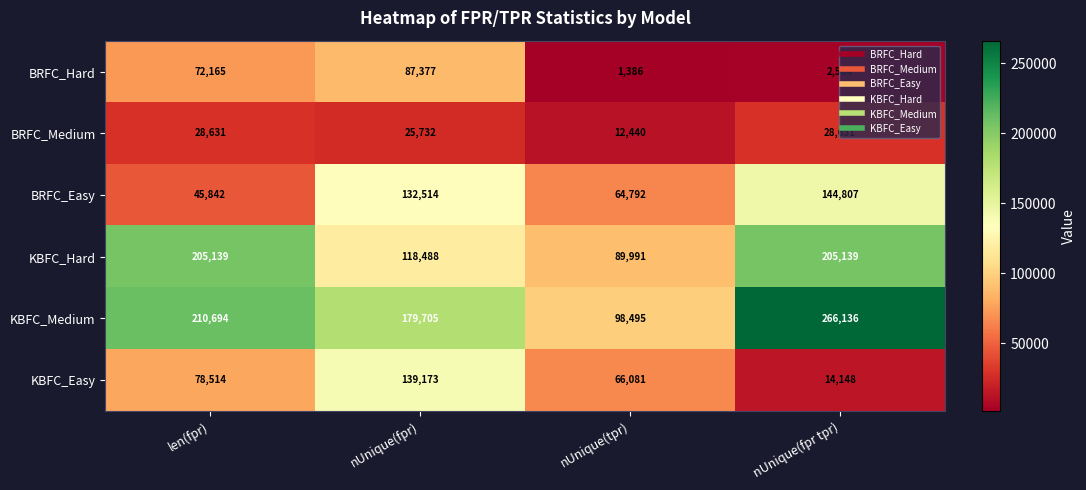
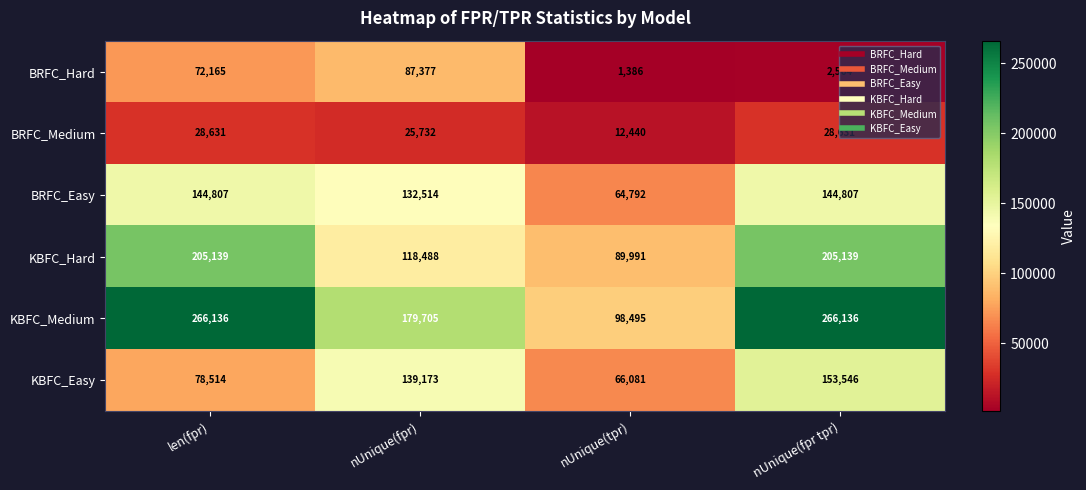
  {
    "BRFC_Hard": {
      "len(fpr)": "72,165",
      "nUnique(fpr)": "87,377",
      "nUnique(tpr)": "1,386"
    },
    "BRFC_Medium": {
      "len(fpr)": "28,631",
      "nUnique(fpr)": "25,732",
      "nUnique(tpr)": "12,440"
    },
    "BRFC_Easy": {
-     "len(fpr)": "45,842",
+     "len(fpr)": "144,807",
      "nUnique(fpr)": "132,514",
      "nUnique(tpr)": "64,792",
      "nUnique(fpr tpr)": "144,807"
    },
    "KBFC_Hard": {
      "len(fpr)": "205,139",
      "nUnique(fpr)": "118,488",
      "nUnique(tpr)": "89,991",
      "nUnique(fpr tpr)": "205,139"
    },
    "KBFC_Medium": {
-     "len(fpr)": "210,694",
+     "len(fpr)": "266,136",
      "nUnique(fpr)": "179,705",
      "nUnique(tpr)": "98,495",
      "nUnique(fpr tpr)": "266,136"
    },
    "KBFC_Easy": {
      "len(fpr)": "78,514",
      "nUnique(fpr)": "139,173",
      "nUnique(tpr)": "66,081",
-     "nUnique(fpr tpr)": "14,148"
+     "nUnique(fpr tpr)": "153,546"
    }
  }
